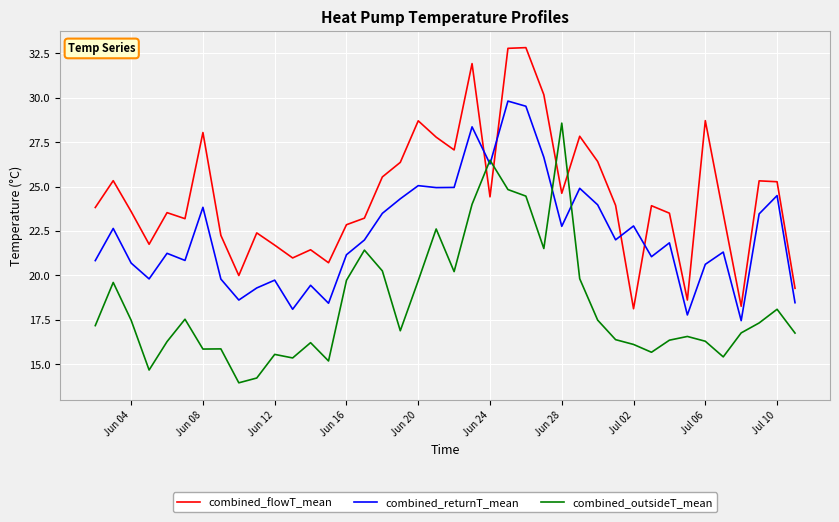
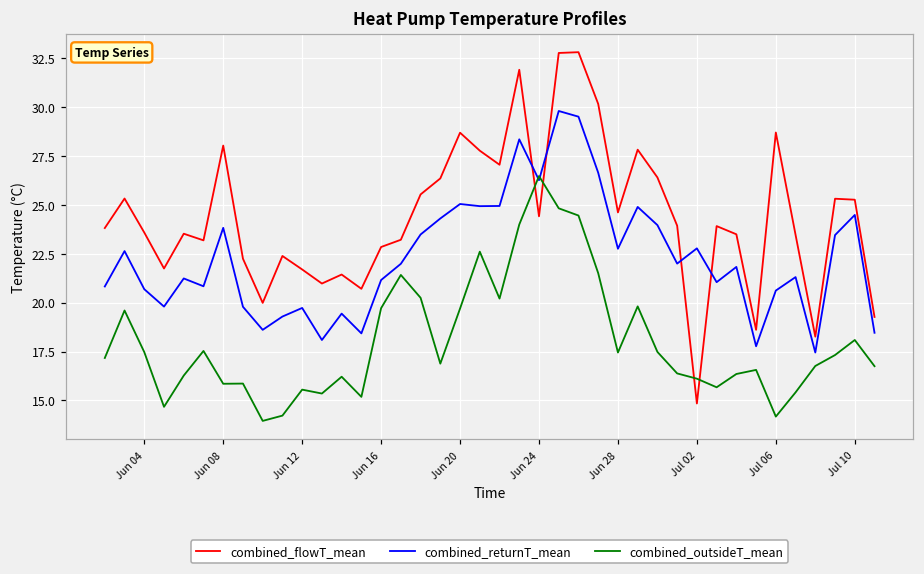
  {
    "combined_flowT_mean": {
      "Jun 04": 23.6,
      "Jun 08": 28.0,
      "Jun 12": 21.7,
      "Jun 16": 22.9,
      "Jun 20": 28.7,
      "Jun 24": 24.4,
      "Jun 28": 24.6,
-     "Jul 02": 18.1,
+     "Jul 02": 14.8,
      "Jul 06": 28.7,
      "Jul 10": 25.3
    },
    "combined_returnT_mean": {
      "Jun 04": 20.7,
      "Jun 08": 23.8,
      "Jun 12": 19.7,
      "Jun 16": 21.2,
      "Jun 20": 25.1,
      "Jun 24": 26.3,
      "Jun 28": 22.8,
      "Jul 02": 22.8,
      "Jul 06": 20.6,
      "Jul 10": 24.5
    },
    "combined_outsideT_mean": {
      "Jun 04": 17.5,
      "Jun 08": 15.9,
      "Jun 12": 15.6,
      "Jun 16": 19.7,
      "Jun 20": 19.7,
      "Jun 24": 26.5,
-     "Jun 28": 28.6,
+     "Jun 28": 17.5,
      "Jul 02": 16.1,
-     "Jul 06": 16.3,
+     "Jul 06": 14.2,
      "Jul 10": 18.1
    }
  }
